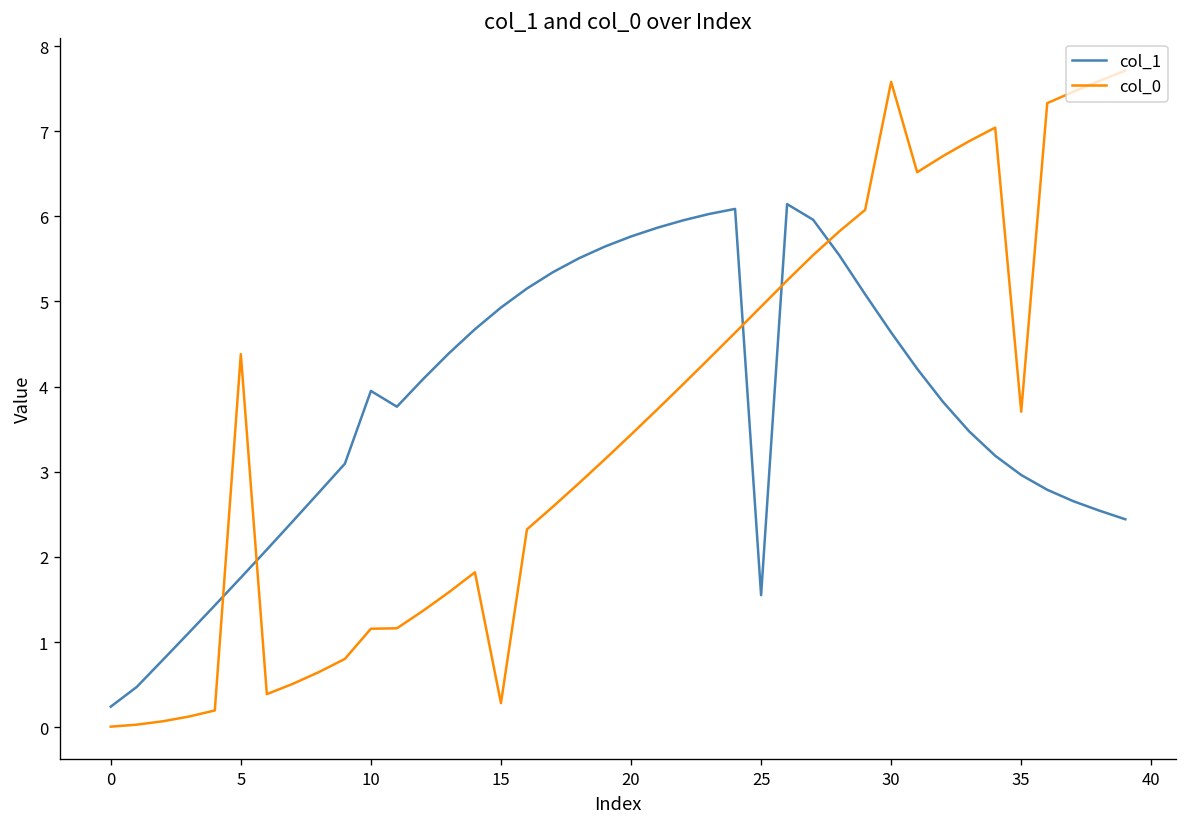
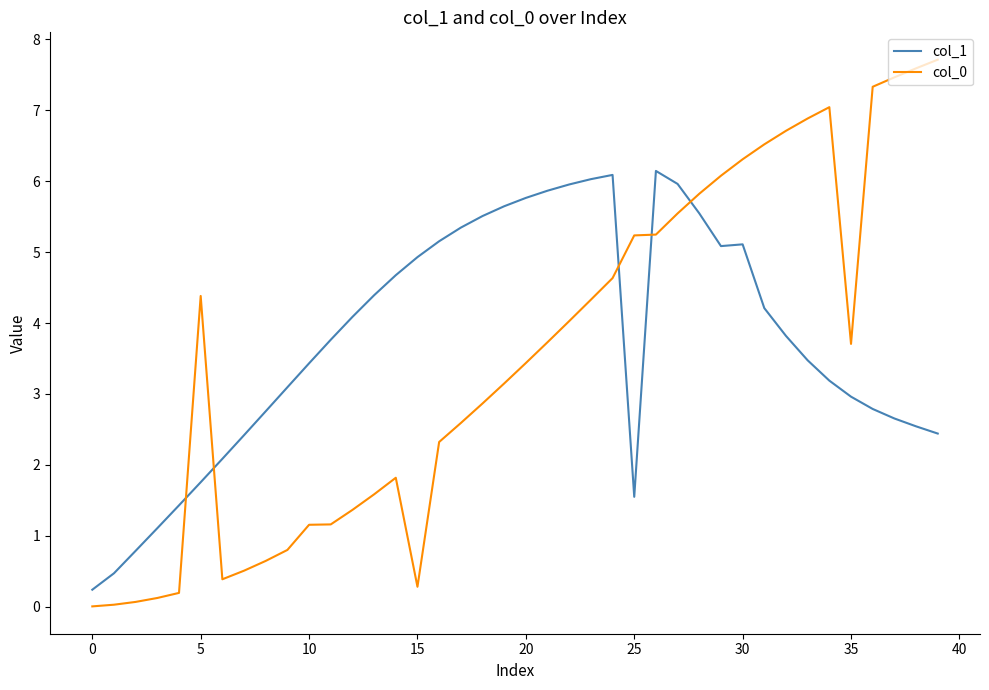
  {
    "col_1": {
      "0": 0.2,
      "5": 1.8,
-     "10": 3.9,
+     "10": 3.4,
      "15": 4.9,
      "20": 5.8,
      "25": 1.6,
-     "30": 4.6,
+     "30": 5.1,
      "35": 3.0
    },
    "col_0": {
      "0": 0.0,
      "5": 4.4,
      "10": 1.2,
      "15": 0.3,
      "20": 3.4,
-     "25": 4.9,
-     "30": 7.6,
+     "25": 5.2,
+     "30": 6.3,
      "35": 3.7
    }
  }
